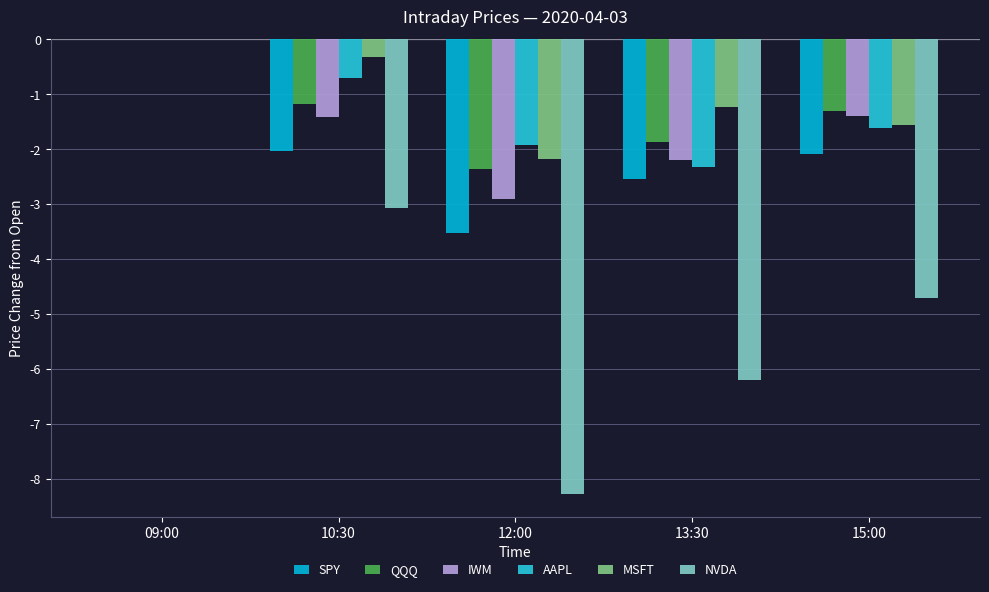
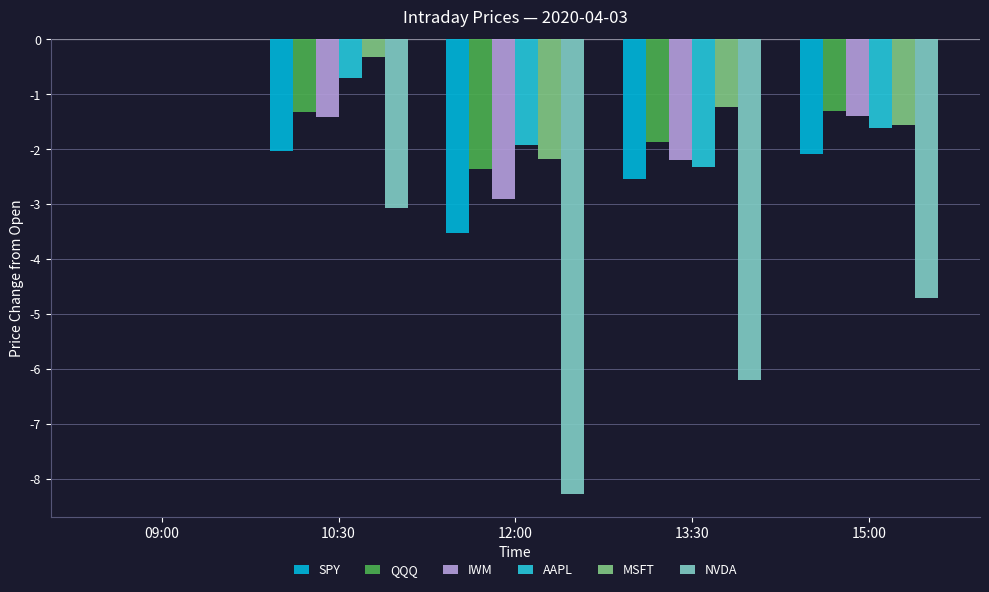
  {
    "QQQ": {
      "09:00": 0.0,
-     "10:30": -1.2,
+     "10:30": -1.3,
      "12:00": -2.4,
      "13:30": -1.9,
      "15:00": -1.3
    },
    "IWM": {
      "09:00": 0.0,
      "10:30": -1.4,
      "12:00": -2.9,
      "13:30": -2.2,
      "15:00": -1.4
    },
    "MSFT": {
      "09:00": 0.0,
      "10:30": -0.3,
      "12:00": -2.2,
      "13:30": -1.2,
      "15:00": -1.6
    },
    "NVDA": {
      "09:00": 0.0,
      "10:30": -3.1,
      "12:00": -8.3,
      "13:30": -6.2,
      "15:00": -4.7
    }
  }
